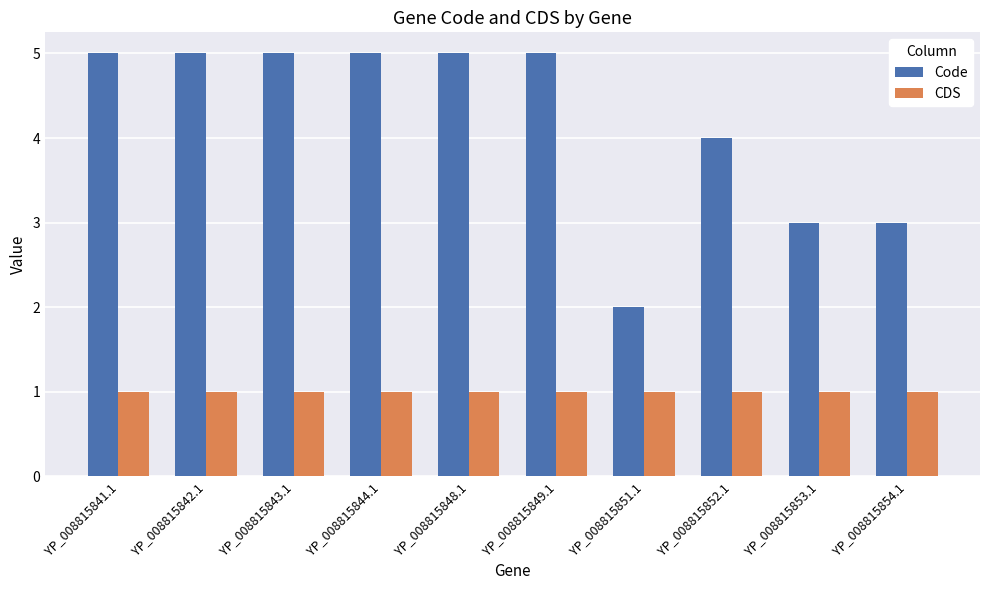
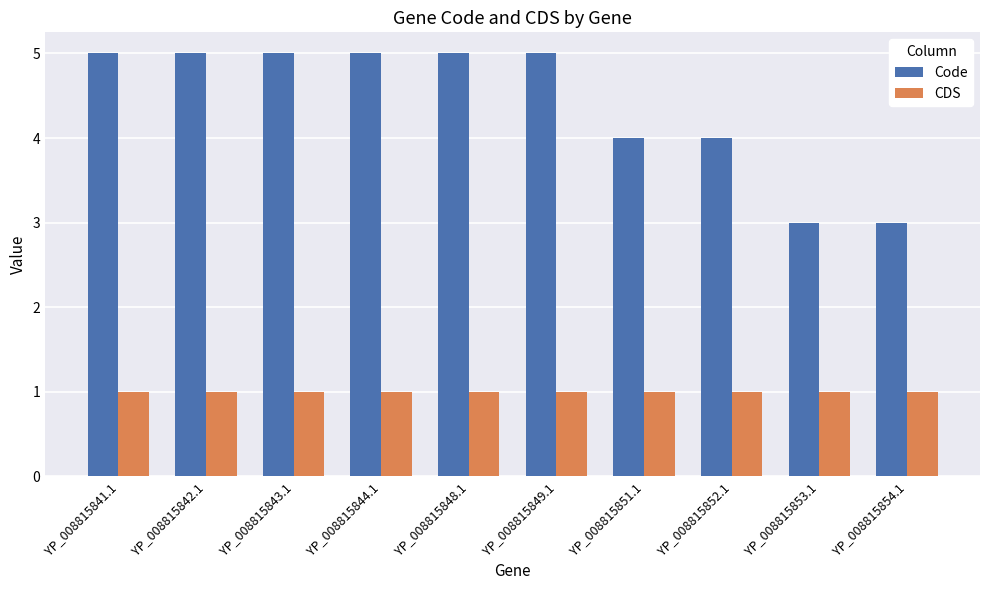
  {
    "Code": {
      "YP_008815841.1": 5,
      "YP_008815842.1": 5,
      "YP_008815843.1": 5,
      "YP_008815844.1": 5,
      "YP_008815848.1": 5,
      "YP_008815849.1": 5,
-     "YP_008815851.1": 2,
+     "YP_008815851.1": 4,
      "YP_008815852.1": 4,
      "YP_008815853.1": 3,
      "YP_008815854.1": 3
    },
    "CDS": {
      "YP_008815841.1": 1,
      "YP_008815842.1": 1,
      "YP_008815843.1": 1,
      "YP_008815844.1": 1,
      "YP_008815848.1": 1,
      "YP_008815849.1": 1,
      "YP_008815851.1": 1,
      "YP_008815852.1": 1,
      "YP_008815853.1": 1,
      "YP_008815854.1": 1
    }
  }
